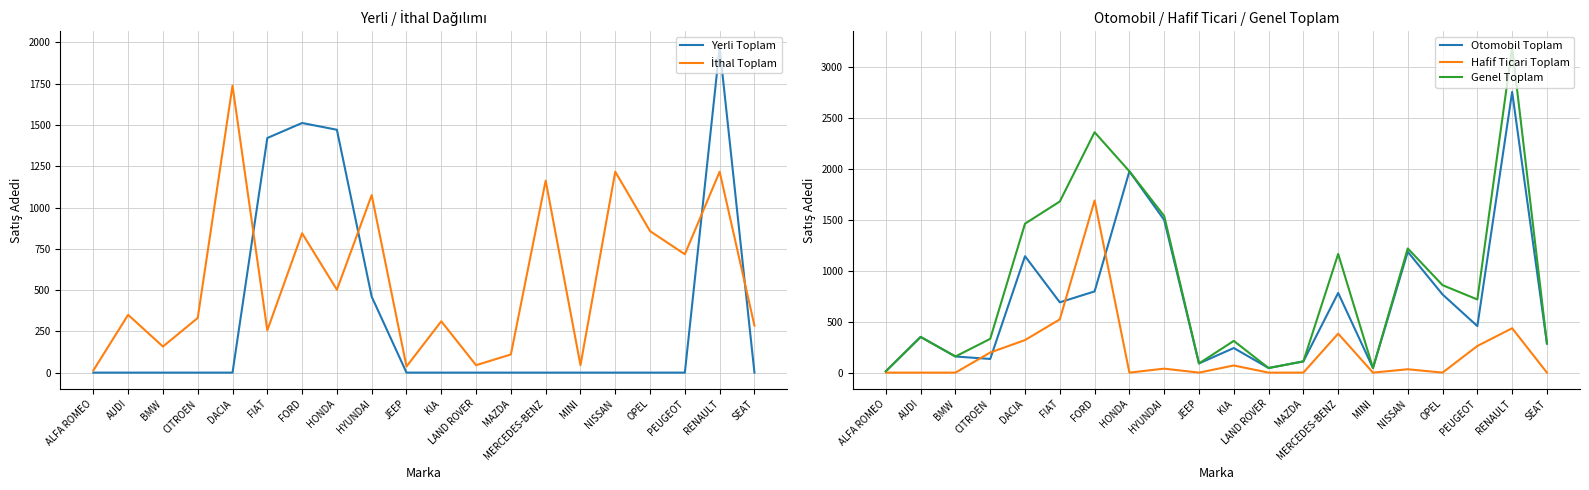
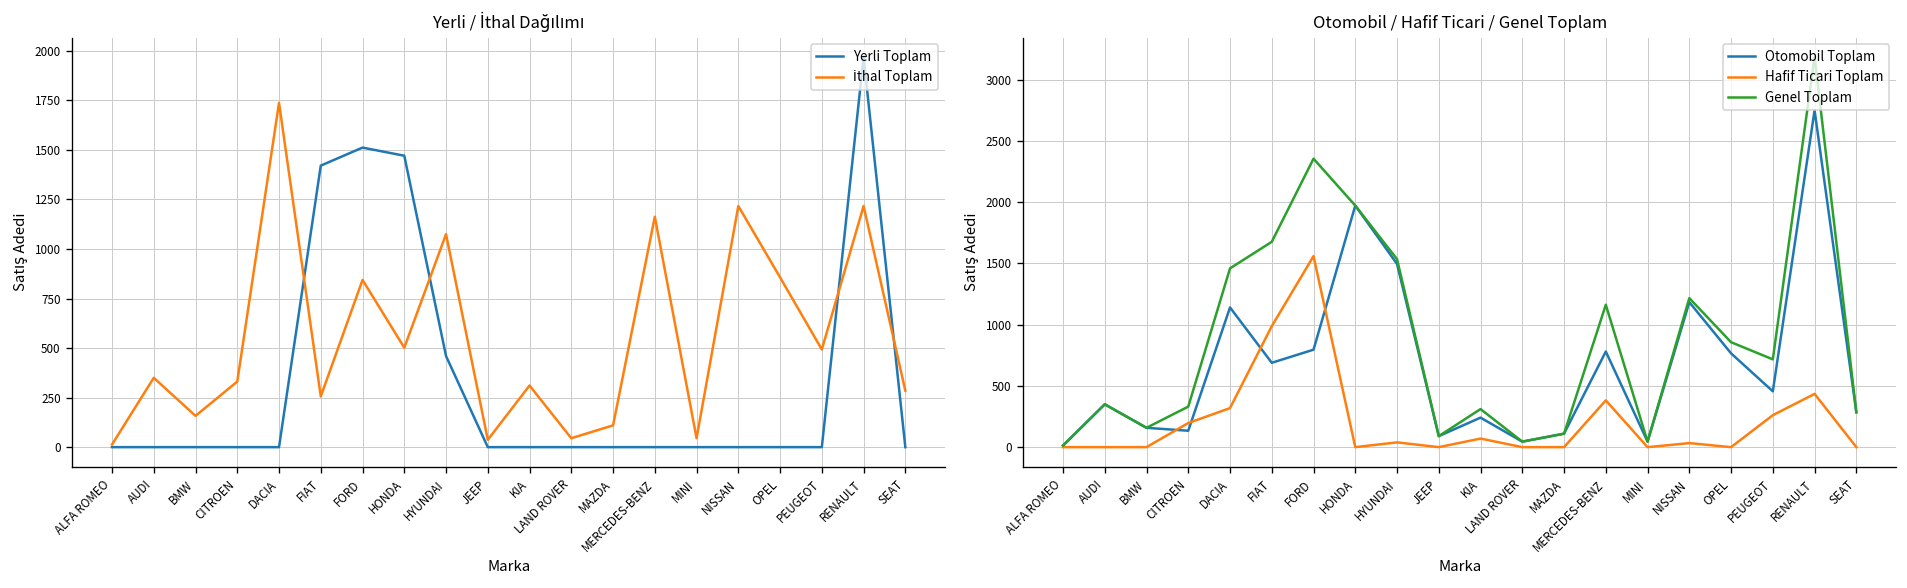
  {
    "Yerli / İthal Dağılımı": {
      "Yerli Toplam": {
        "AUDI": 0,
        "BMW": 0,
        "CITROEN": 0,
        "DACIA": 0,
        "FIAT": 1420,
        "FORD": 1510,
        "HONDA": 1470,
        "HYUNDAI": 460,
        "JEEP": 0,
        "KIA": 0,
        "LAND ROVER": 0,
        "MAZDA": 0,
        "MERCEDES-BENZ": 0,
        "MINI": 0,
        "NISSAN": 0,
        "OPEL": 0,
        "PEUGEOT": 0,
        "SEAT": 0
      },
      "İthal Toplam": {
        "AUDI": 350,
        "BMW": 160,
        "CITROEN": 330,
        "DACIA": 1740,
        "FIAT": 260,
        "FORD": 840,
        "HONDA": 500,
        "HYUNDAI": 1080,
        "JEEP": 40,
        "KIA": 310,
        "LAND ROVER": 50,
        "MAZDA": 110,
        "MERCEDES-BENZ": 1160,
        "MINI": 50,
        "NISSAN": 1220,
        "OPEL": 860,
-       "PEUGEOT": 720,
+       "PEUGEOT": 490,
        "RENAULT": 1220,
        "SEAT": 290
      }
    },
    "Otomobil / Hafif Ticari / Genel Toplam": {
      "Otomobil Toplam": {
        "CITROEN": 130,
        "DACIA": 1140,
        "FIAT": 690,
        "FORD": 800,
        "HYUNDAI": 1500,
        "KIA": 240,
        "MERCEDES-BENZ": 780,
        "NISSAN": 1180,
        "OPEL": 770,
        "PEUGEOT": 460,
        "RENAULT": 2750
      },
      "Hafif Ticari Toplam": {
        "AUDI": 0,
        "BMW": 0,
        "CITROEN": 200,
        "DACIA": 320,
-       "FIAT": 520,
-       "FORD": 1690,
+       "FIAT": 990,
+       "FORD": 1560,
        "HONDA": 0,
        "HYUNDAI": 40,
        "JEEP": 0,
        "KIA": 70,
        "LAND ROVER": 0,
        "MAZDA": 0,
        "MERCEDES-BENZ": 380,
        "MINI": 0,
        "NISSAN": 30,
        "OPEL": 0,
        "PEUGEOT": 260,
        "RENAULT": 440,
        "SEAT": 0
      },
      "Genel Toplam": {
        "CITROEN": 330,
        "DACIA": 1460,
        "FIAT": 1680,
        "FORD": 2360,
        "HYUNDAI": 1540,
        "KIA": 310,
        "MERCEDES-BENZ": 1160,
        "NISSAN": 1220,
        "OPEL": 860,
        "PEUGEOT": 720
      }
    }
  }
